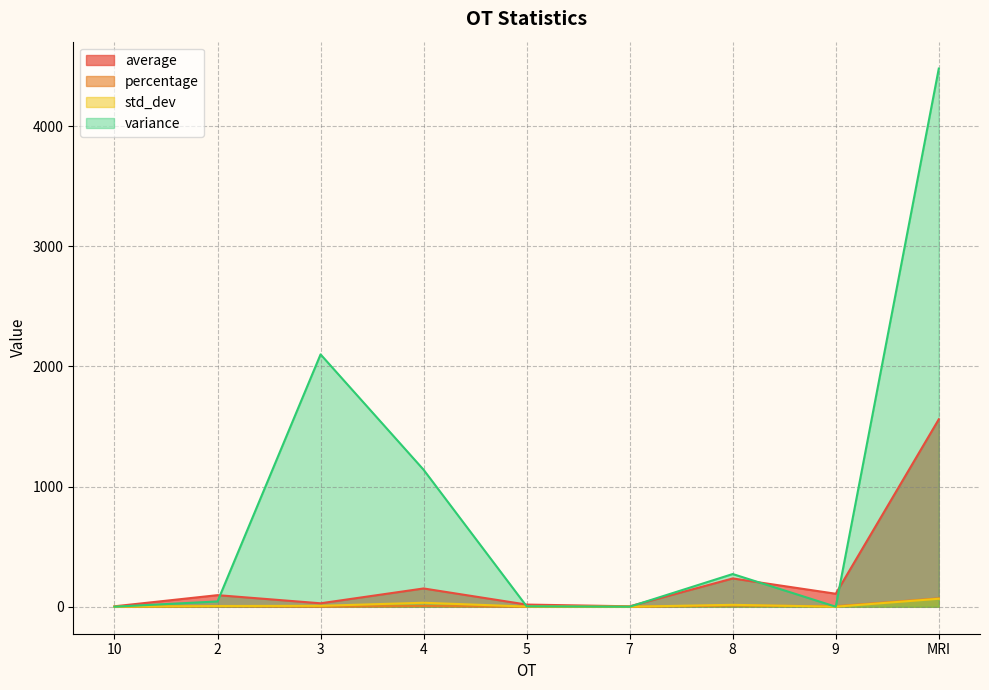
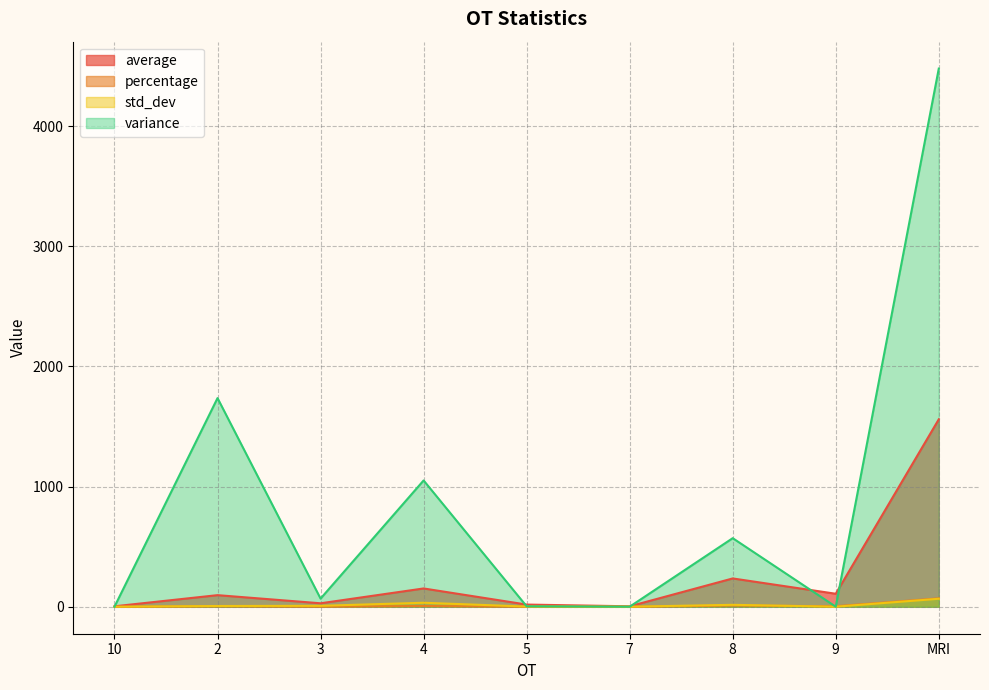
  {
    "std_dev": {
      "4": 30
    },
    "variance": {
-     "2": 40,
-     "3": 2100,
-     "4": 1140,
-     "8": 270,
+     "2": 1740,
+     "3": 70,
+     "4": 1050,
+     "8": 570,
      "MRI": 4480
    }
  }
